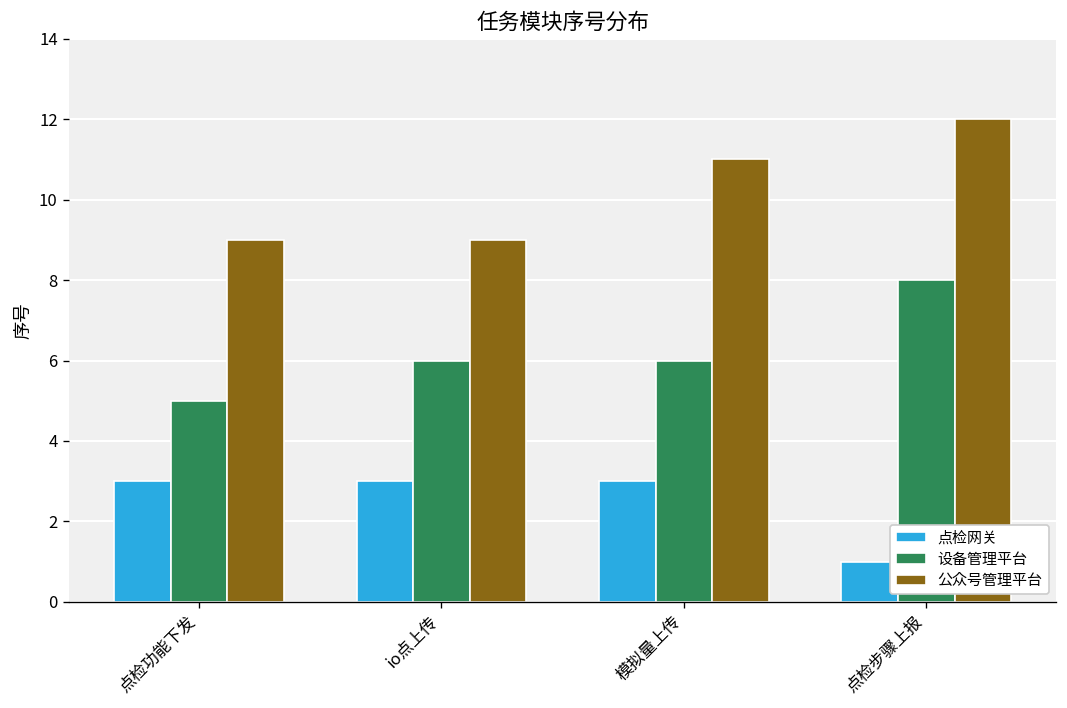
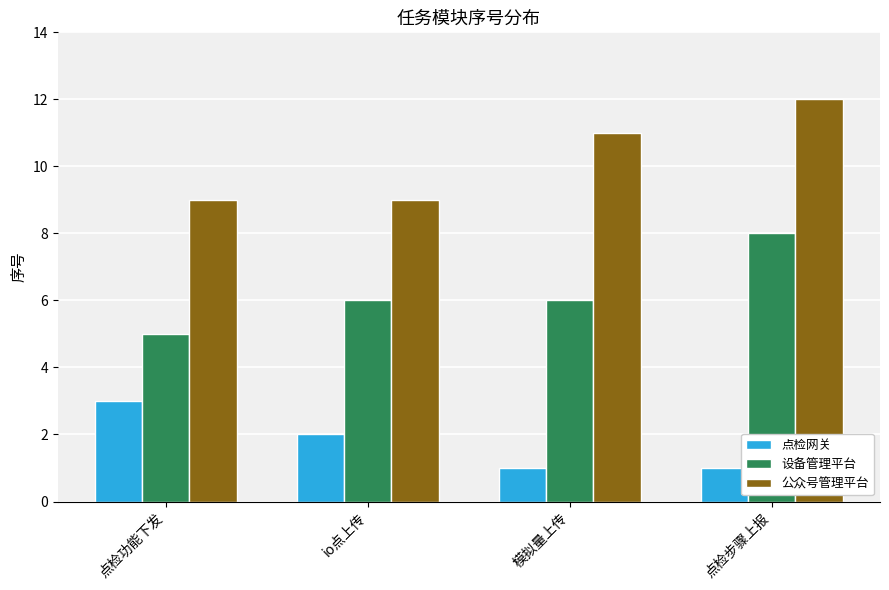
  {
    "点检网关": {
      "点检功能下发": 3,
-     "io点上传": 3,
-     "模拟量上传": 3,
+     "io点上传": 2,
+     "模拟量上传": 1,
      "点检步骤上报": 1
    },
    "设备管理平台": {
      "点检功能下发": 5,
      "io点上传": 6,
      "模拟量上传": 6,
      "点检步骤上报": 8
    },
    "公众号管理平台": {
      "点检功能下发": 9,
      "io点上传": 9,
      "模拟量上传": 11,
      "点检步骤上报": 12
    }
  }
